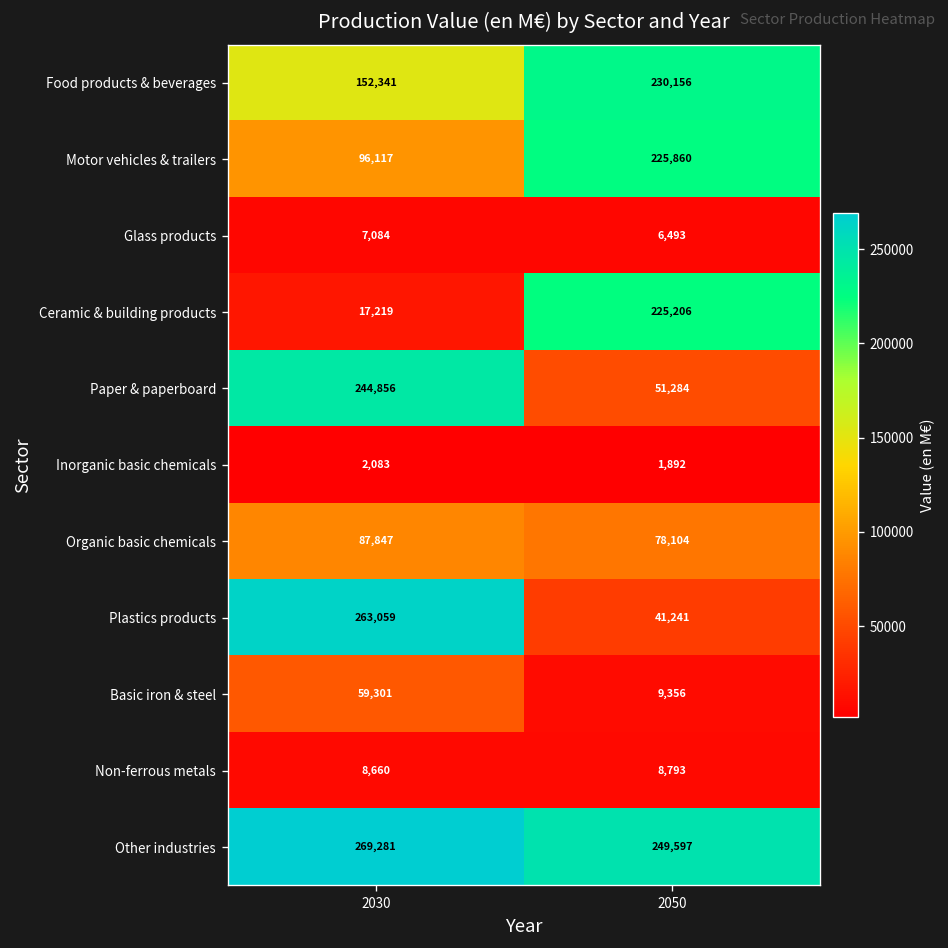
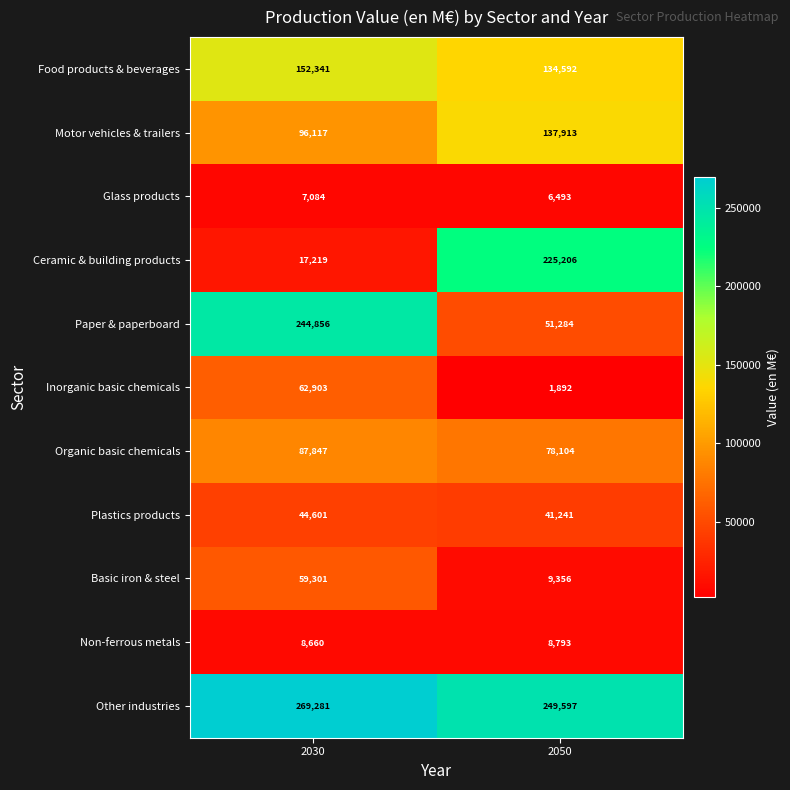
  {
    "Food products & beverages": {
      "2030": "152,341",
-     "2050": "230,156"
+     "2050": "134,592"
    },
    "Motor vehicles & trailers": {
      "2030": "96,117",
-     "2050": "225,860"
+     "2050": "137,913"
    },
    "Glass products": {
      "2030": "7,084",
      "2050": "6,493"
    },
    "Ceramic & building products": {
      "2030": "17,219",
      "2050": "225,206"
    },
    "Paper & paperboard": {
      "2030": "244,856",
      "2050": "51,284"
    },
    "Inorganic basic chemicals": {
-     "2030": "2,083",
+     "2030": "62,903",
      "2050": "1,892"
    },
    "Organic basic chemicals": {
      "2030": "87,847",
      "2050": "78,104"
    },
    "Plastics products": {
-     "2030": "263,059",
+     "2030": "44,601",
      "2050": "41,241"
    },
    "Basic iron & steel": {
      "2030": "59,301",
      "2050": "9,356"
    },
    "Non-ferrous metals": {
      "2030": "8,660",
      "2050": "8,793"
    },
    "Other industries": {
      "2030": "269,281",
      "2050": "249,597"
    }
  }
